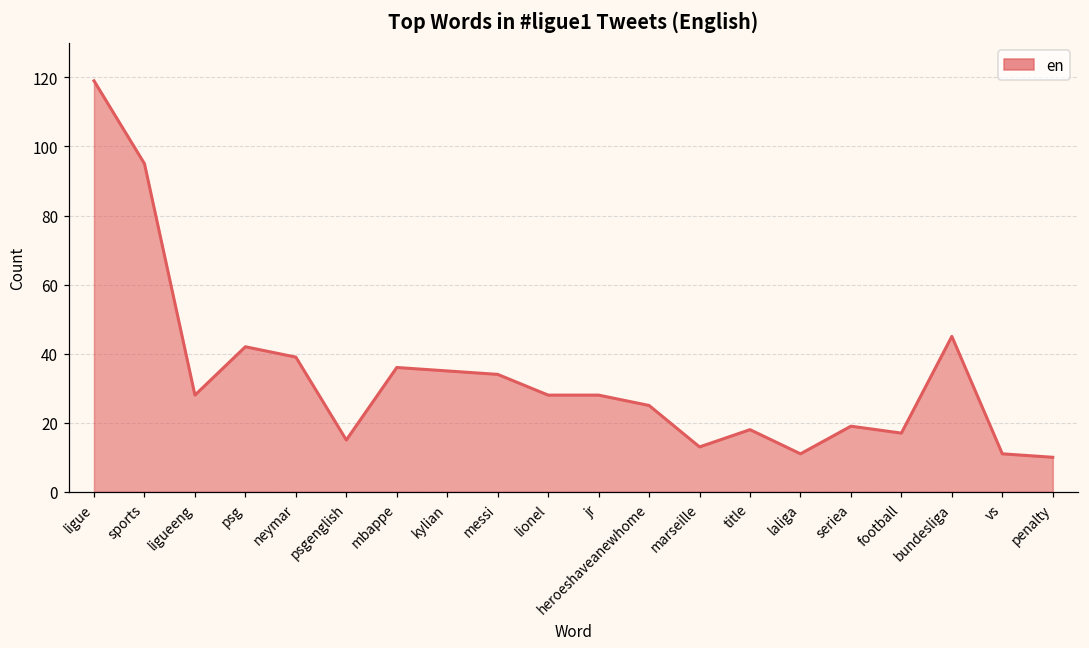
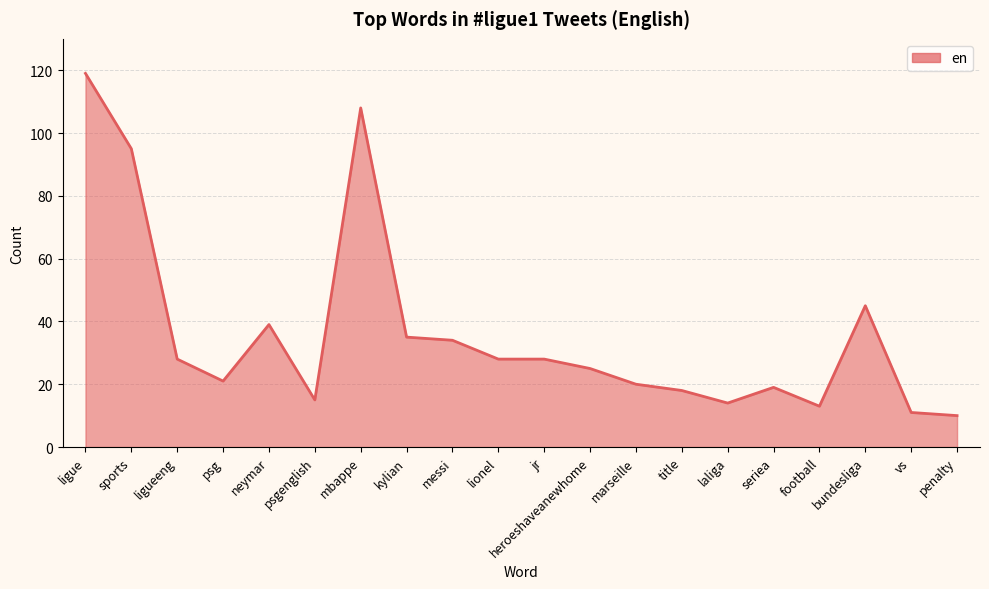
  {
    "ligue": 119,
    "sports": 95,
    "ligueeng": 28,
-   "psg": 42,
+   "psg": 21,
    "neymar": 39,
    "psgenglish": 15,
-   "mbappe": 36,
+   "mbappe": 108,
    "kylian": 35,
    "messi": 34,
    "lionel": 28,
    "jr": 28,
    "heroeshaveanewhome": 25,
-   "marseille": 13,
+   "marseille": 20,
    "title": 18,
-   "laliga": 11,
+   "laliga": 14,
    "seriea": 19,
-   "football": 17,
+   "football": 13,
    "bundesliga": 45,
    "vs": 11,
    "penalty": 10
  }
